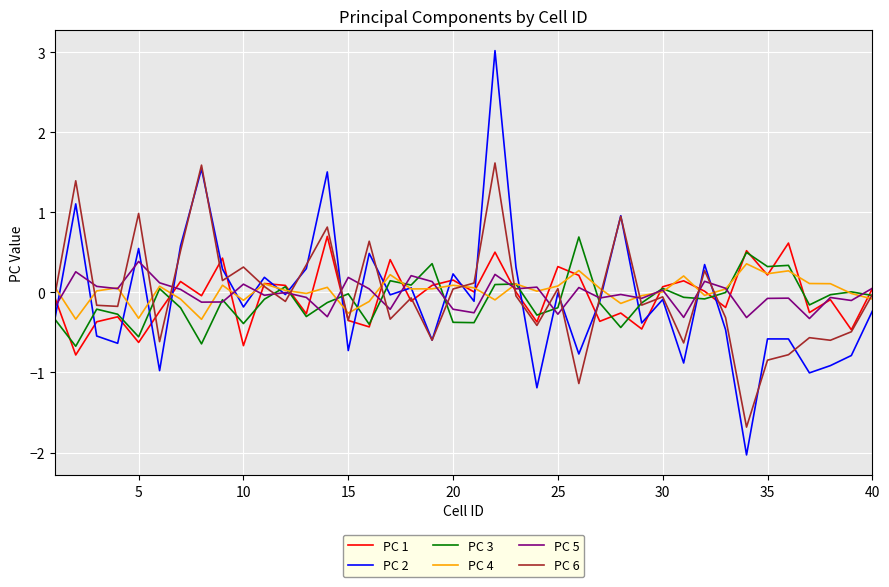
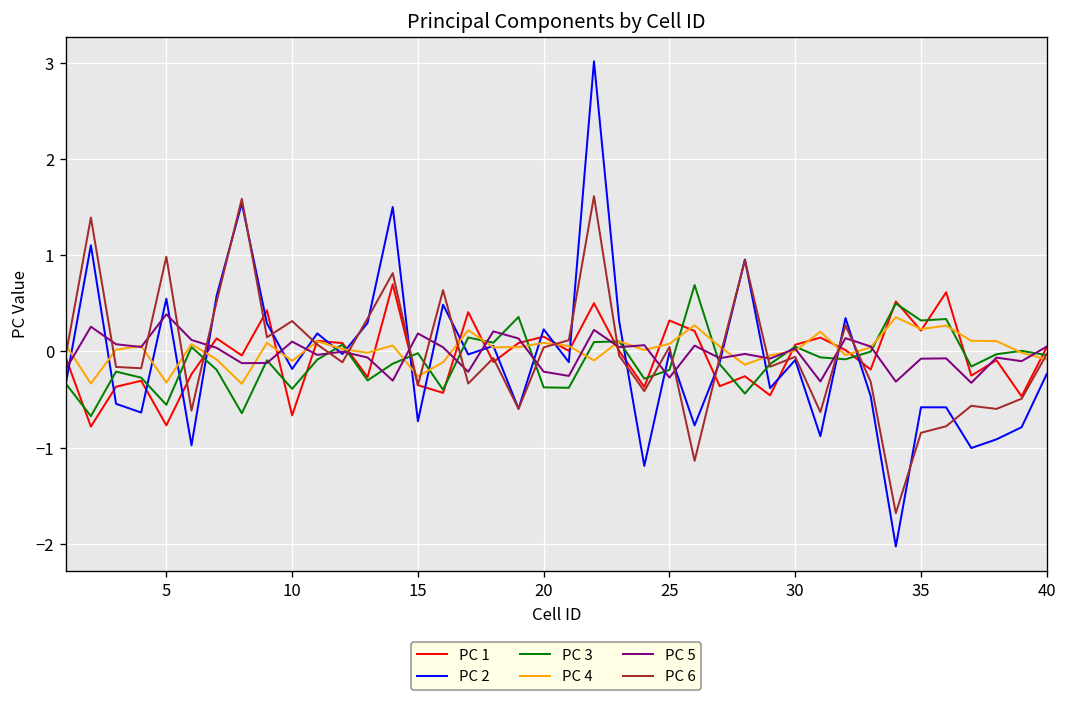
  {
    "PC 1": {
-     "5": -0.6,
+     "5": -0.8,
      "10": -0.7,
      "20": 0.2,
      "25": 0.3
    },
    "PC 2": {
      "5": 0.5,
      "10": -0.2,
      "15": -0.7,
      "20": 0.2,
      "25": 0.0,
      "30": -0.1,
      "35": -0.6,
      "40": -0.2
    },
    "PC 3": {
      "5": -0.6,
      "10": -0.4,
      "15": 0.0,
      "20": -0.4,
      "25": -0.2,
      "35": 0.3
    },
    "PC 4": {
      "5": -0.3,
      "10": -0.1,
      "15": -0.3,
      "20": 0.1,
      "25": 0.1,
      "40": -0.1
    },
    "PC 5": {
      "5": 0.4,
      "10": 0.1,
      "15": 0.2,
      "20": -0.2,
      "25": -0.3,
      "35": -0.1
    },
    "PC 6": {
      "5": 1.0,
      "10": 0.3,
      "20": 0.0,
      "25": 0.0,
      "30": -0.1,
      "35": -0.8
    }
  }
